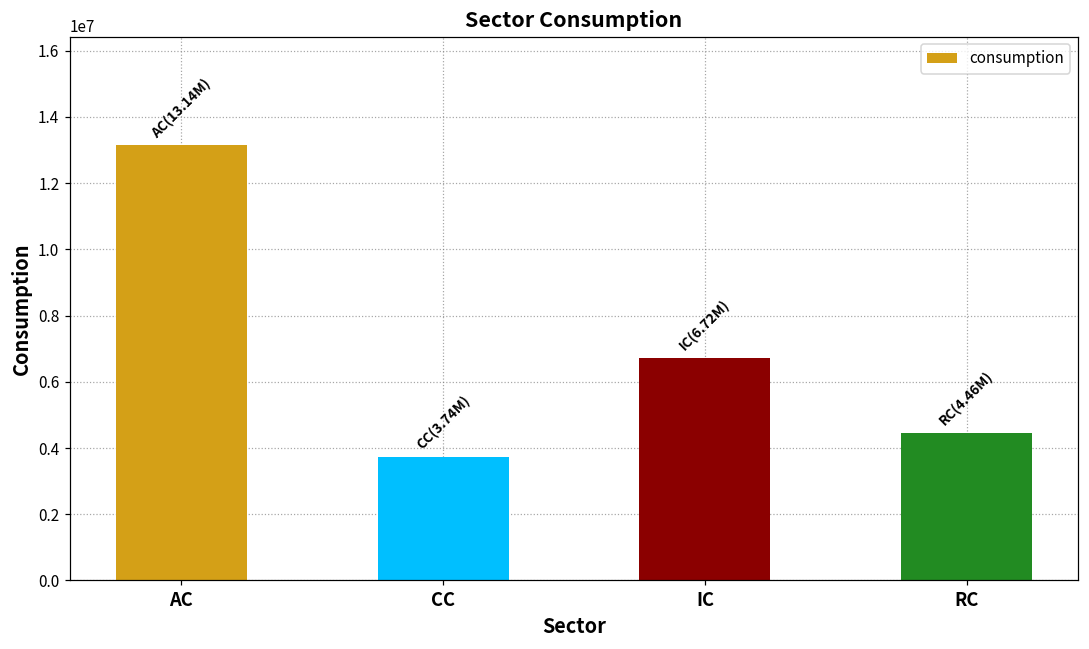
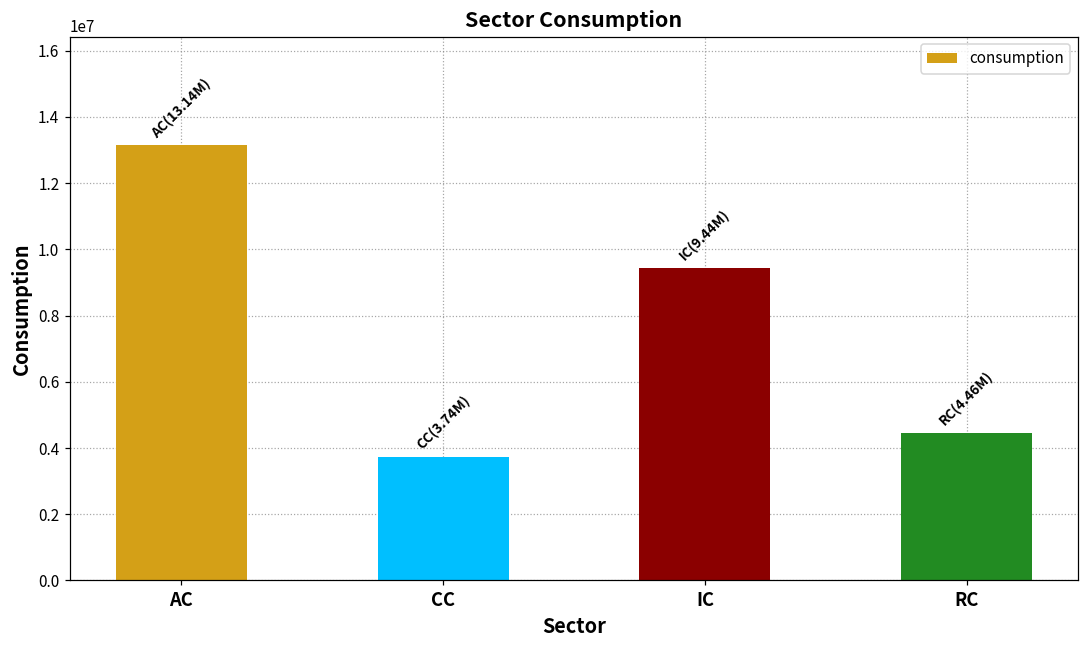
  {
    "AC": "(13.14M)",
    "CC": "(3.74M)",
-   "IC": "(6.72M)",
+   "IC": "(9.44M)",
    "RC": "(4.46M)"
  }
